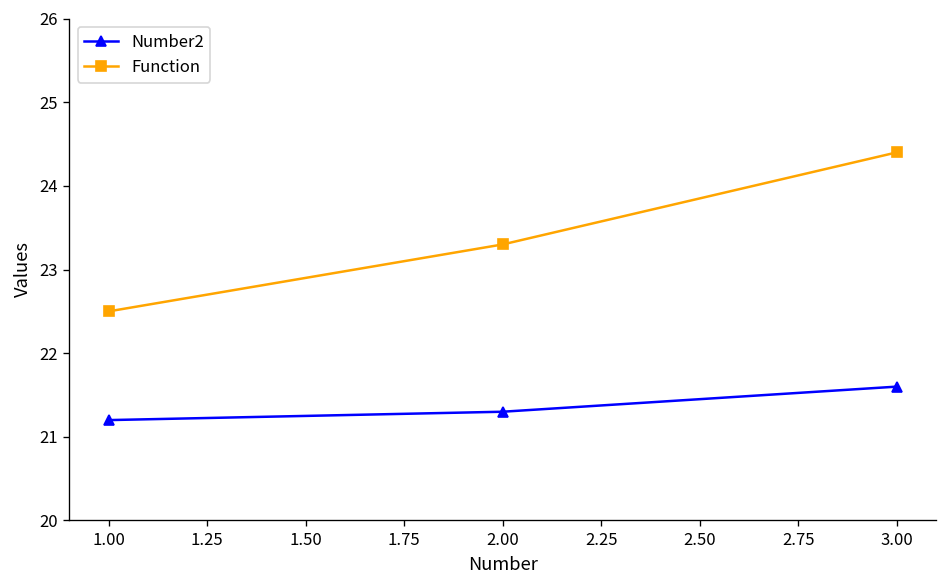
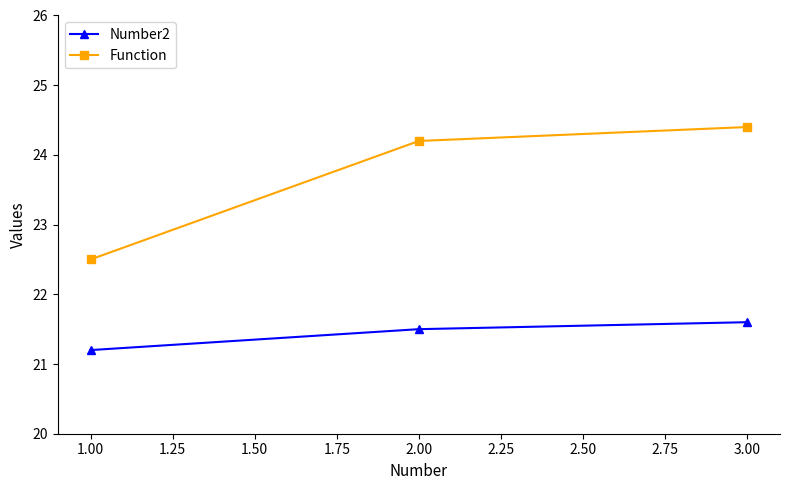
  {
    "Number2": {
      "1.00": 21.2,
-     "2.00": 21.3,
+     "2.00": 21.5,
      "3.00": 21.6
    },
    "Function": {
      "1.00": 22.5,
-     "2.00": 23.3,
+     "2.00": 24.2,
      "3.00": 24.4
    }
  }
